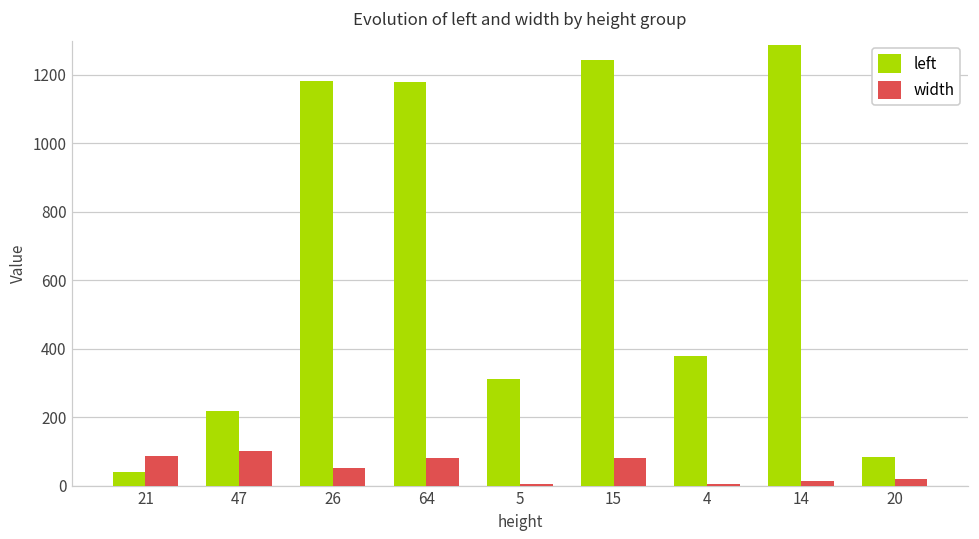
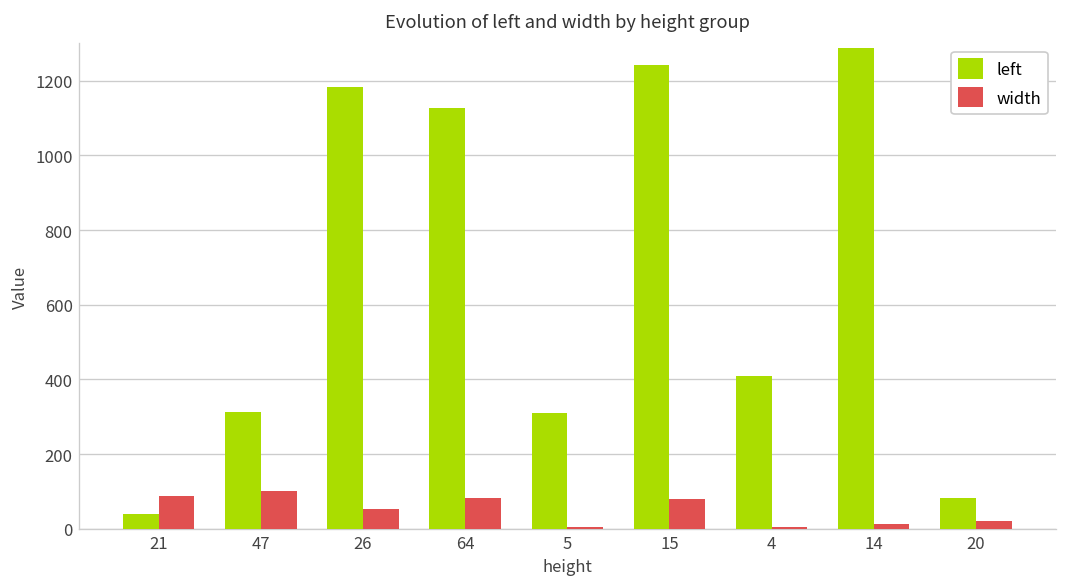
  {
    "left": {
      "21": 40,
-     "47": 220,
+     "47": 310,
      "26": 1180,
-     "64": 1180,
+     "64": 1130,
      "5": 310,
      "15": 1240,
-     "4": 380,
+     "4": 410,
      "14": 1290,
      "20": 80
    },
    "width": {
      "21": 90,
      "47": 100,
      "26": 50,
      "64": 80,
      "15": 80,
      "14": 10,
      "20": 20
    }
  }
